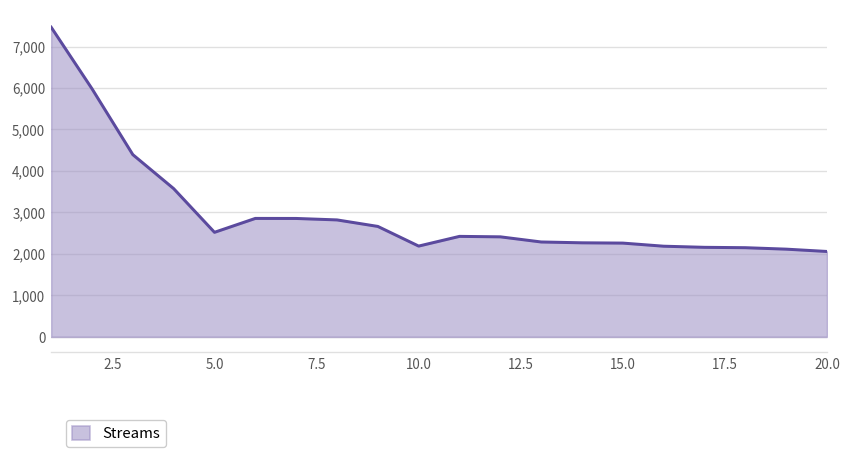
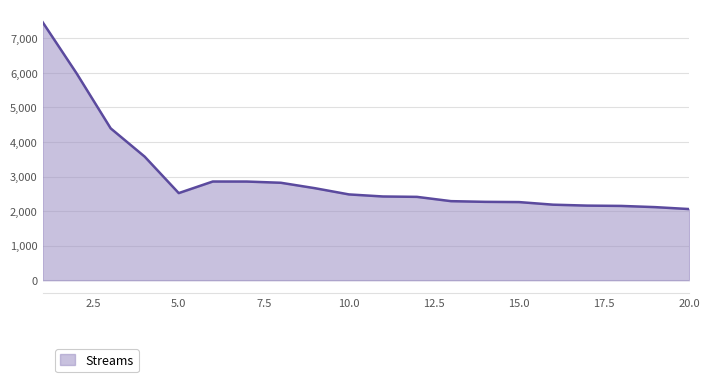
  {
    "5.0": "2,500",
-   "10.0": "2,200",
+   "10.0": "2,500",
    "15.0": "2,300",
    "20.0": "2,100"
  }
